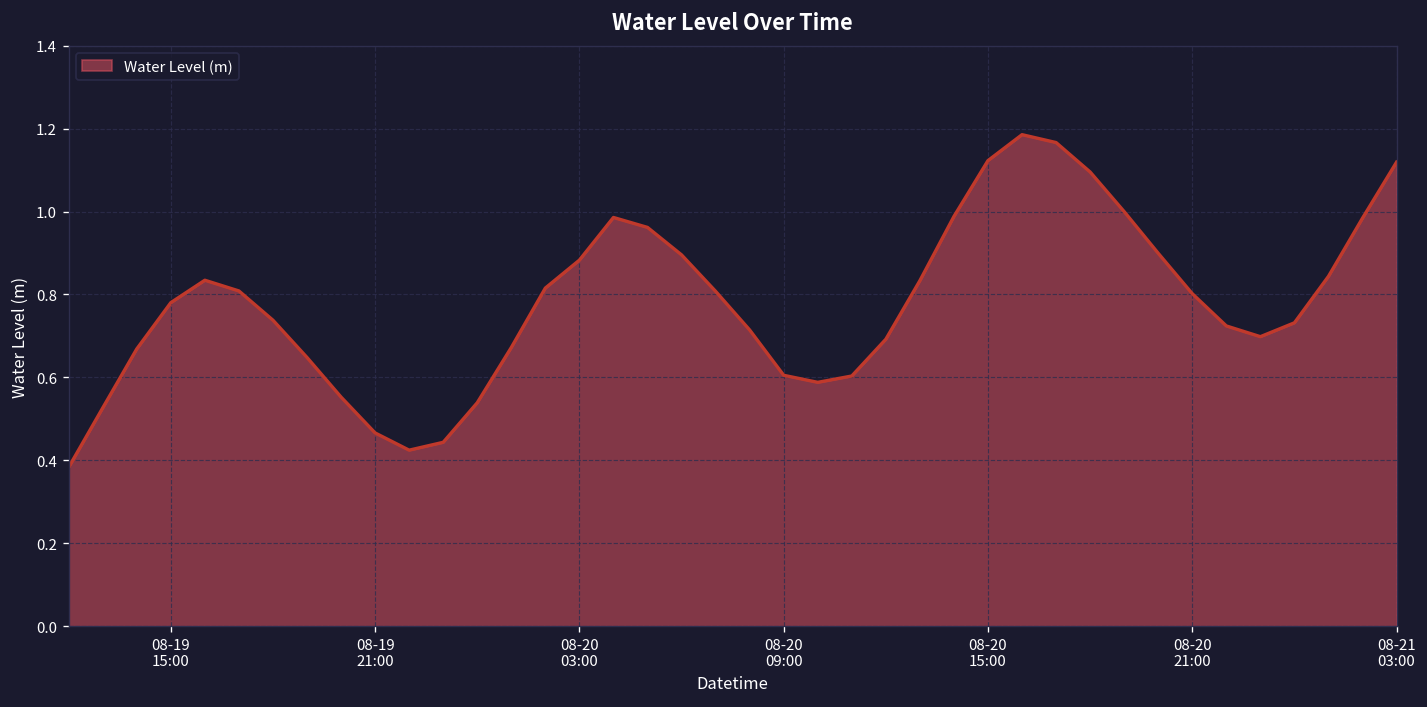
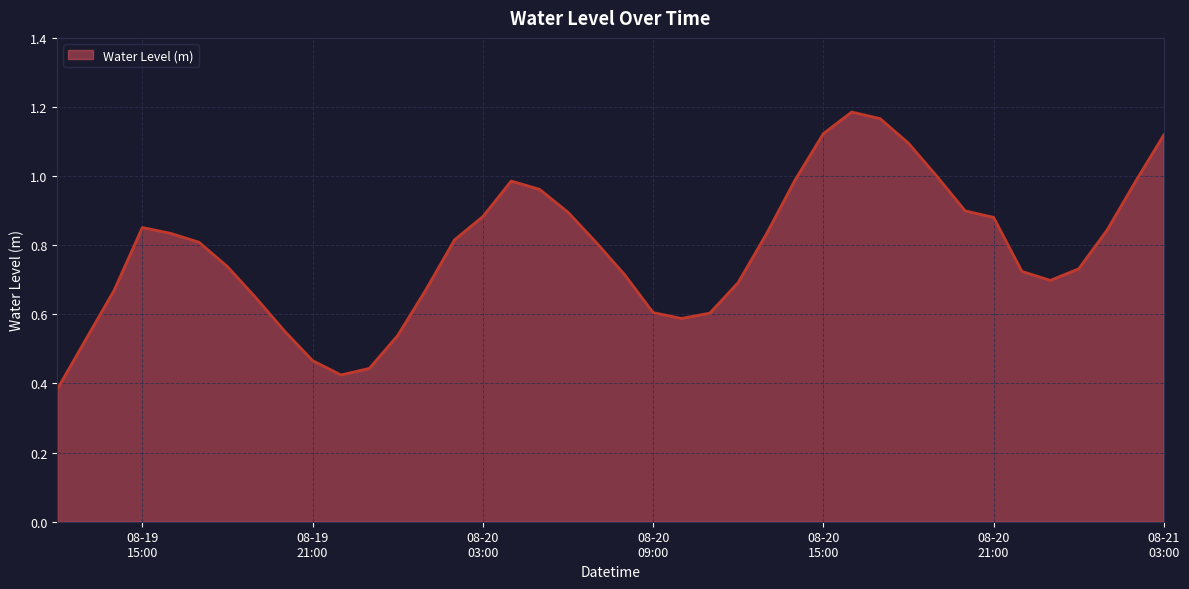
  {
-   "08-19 15:00": 0.78,
+   "08-19 15:00": 0.85,
    "08-19 21:00": 0.47,
    "08-20 03:00": 0.88,
    "08-20 09:00": 0.61,
    "08-20 15:00": 1.12,
-   "08-20 21:00": 0.80,
+   "08-20 21:00": 0.88,
    "08-21 03:00": 1.12
  }
